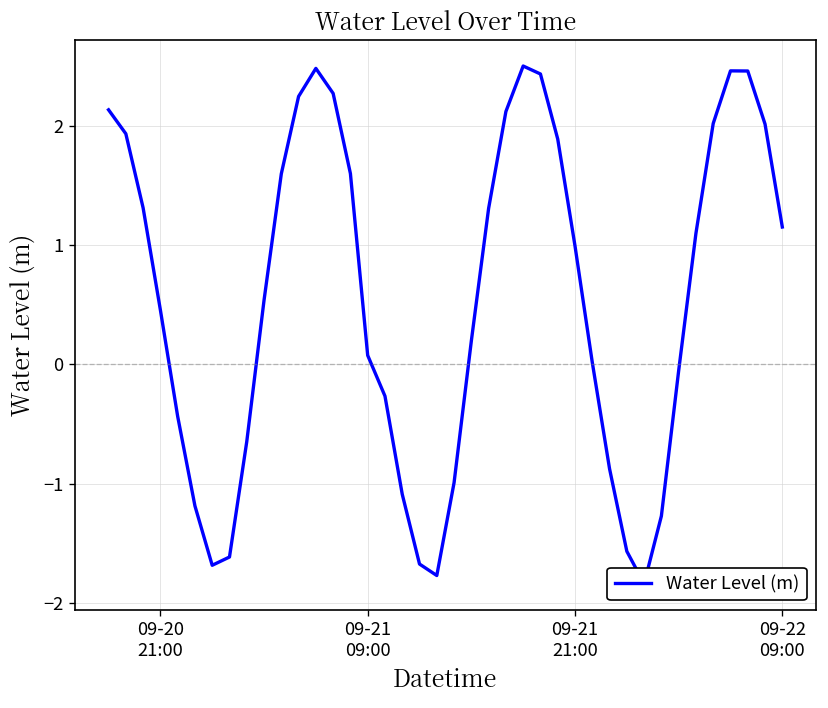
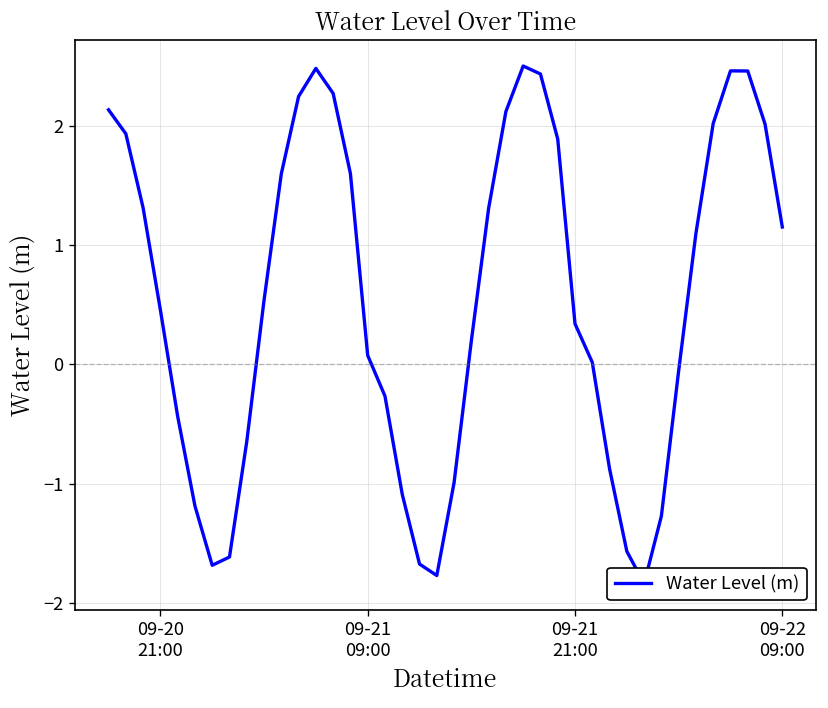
  {
    "09-20 21:00": 0.5,
    "09-21 09:00": 0.1,
-   "09-21 21:00": 1.0,
+   "09-21 21:00": 0.3,
    "09-22 09:00": 1.2
  }
